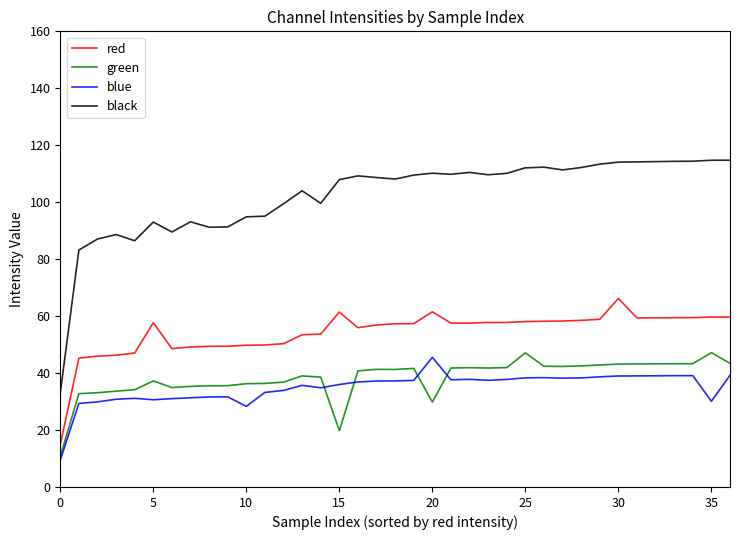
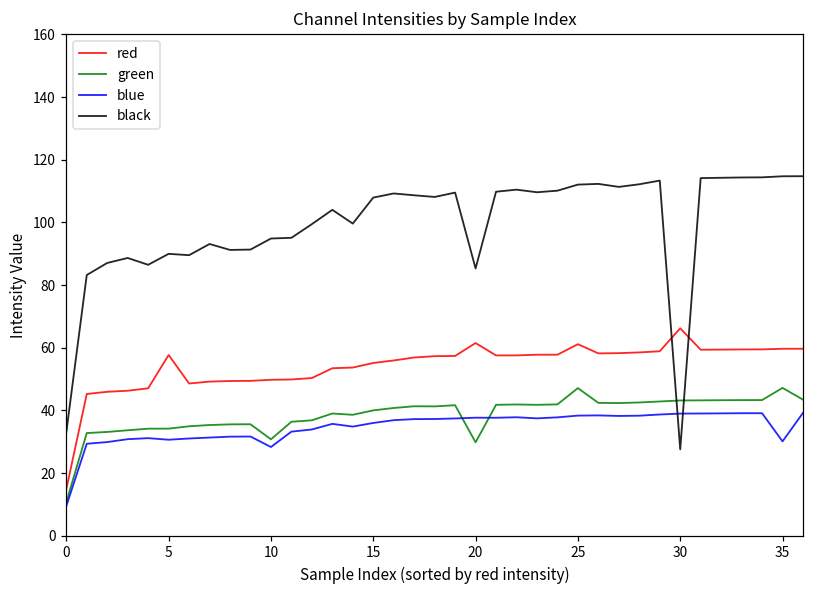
  {
    "red": {
      "0": 15,
      "5": 58,
      "10": 50,
-     "15": 61,
+     "15": 55,
      "20": 62,
-     "25": 58,
+     "25": 61,
      "30": 66,
      "35": 60
    },
    "green": {
      "0": 11,
-     "5": 37,
-     "10": 36,
-     "15": 20,
+     "5": 34,
+     "10": 31,
+     "15": 40,
      "20": 30,
      "25": 47,
      "30": 43,
      "35": 47
    },
    "blue": {
      "0": 9,
      "5": 31,
      "10": 28,
      "15": 36,
-     "20": 46,
+     "20": 38,
      "25": 38,
      "30": 39,
      "35": 30
    },
    "black": {
      "0": 33,
-     "5": 93,
+     "5": 90,
      "10": 95,
      "15": 108,
-     "20": 110,
+     "20": 85,
      "25": 112,
-     "30": 114,
+     "30": 28,
      "35": 115
    }
  }
